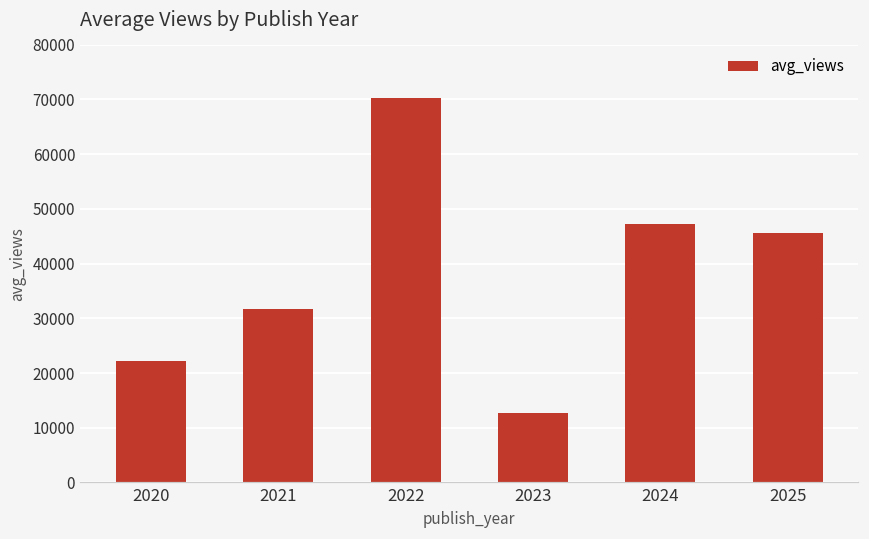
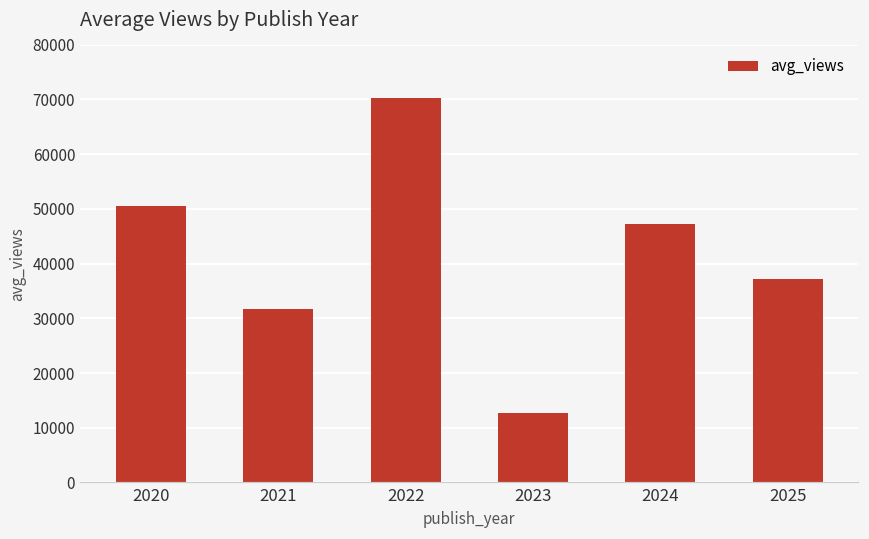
  {
-   "2020": 22000,
+   "2020": 50000,
    "2021": 32000,
    "2022": 70000,
    "2023": 13000,
    "2024": 47000,
-   "2025": 46000
+   "2025": 37000
  }
